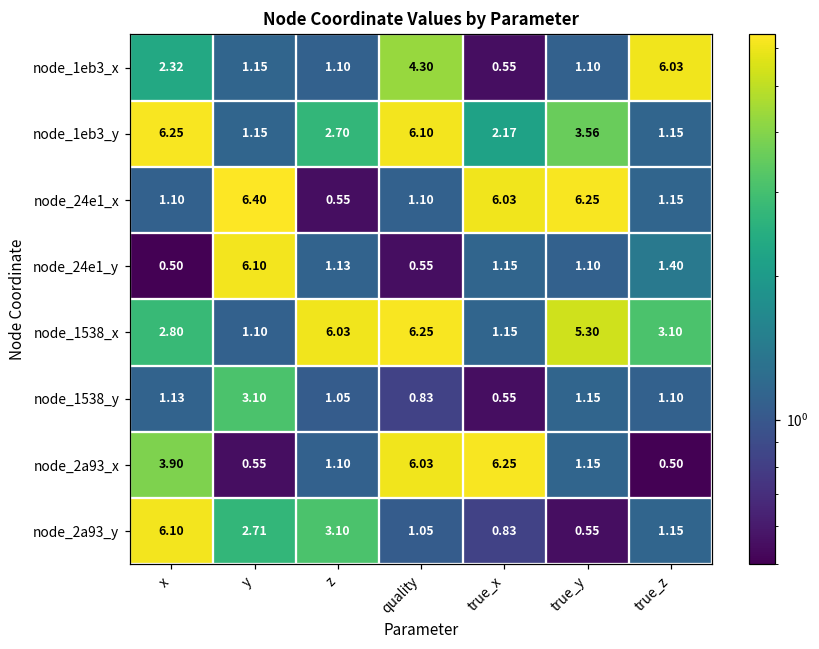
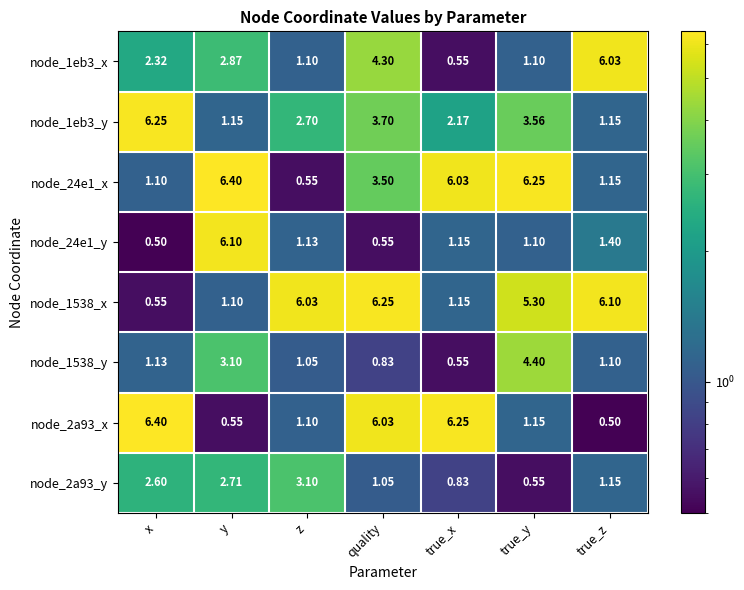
  {
    "node_1eb3_x": {
      "x": 2.32,
-     "y": 1.15,
+     "y": 2.87,
      "z": 1.10,
      "quality": 4.30,
      "true_x": 0.55,
      "true_y": 1.10,
      "true_z": 6.03
    },
    "node_1eb3_y": {
      "x": 6.25,
      "y": 1.15,
      "z": 2.70,
-     "quality": 6.10,
+     "quality": 3.70,
      "true_x": 2.17,
      "true_y": 3.56,
      "true_z": 1.15
    },
    "node_24e1_x": {
      "x": 1.10,
      "y": 6.40,
      "z": 0.55,
-     "quality": 1.10,
+     "quality": 3.50,
      "true_x": 6.03,
      "true_y": 6.25,
      "true_z": 1.15
    },
    "node_24e1_y": {
      "x": 0.50,
      "y": 6.10,
      "z": 1.13,
      "quality": 0.55,
      "true_x": 1.15,
      "true_y": 1.10,
      "true_z": 1.40
    },
    "node_1538_x": {
-     "x": 2.80,
+     "x": 0.55,
      "y": 1.10,
      "z": 6.03,
      "quality": 6.25,
      "true_x": 1.15,
      "true_y": 5.30,
-     "true_z": 3.10
+     "true_z": 6.10
    },
    "node_1538_y": {
      "x": 1.13,
      "y": 3.10,
      "z": 1.05,
      "quality": 0.83,
      "true_x": 0.55,
-     "true_y": 1.15,
+     "true_y": 4.40,
      "true_z": 1.10
    },
    "node_2a93_x": {
-     "x": 3.90,
+     "x": 6.40,
      "y": 0.55,
      "z": 1.10,
      "quality": 6.03,
      "true_x": 6.25,
      "true_y": 1.15,
      "true_z": 0.50
    },
    "node_2a93_y": {
-     "x": 6.10,
+     "x": 2.60,
      "y": 2.71,
      "z": 3.10,
      "quality": 1.05,
      "true_x": 0.83,
      "true_y": 0.55,
      "true_z": 1.15
    }
  }
